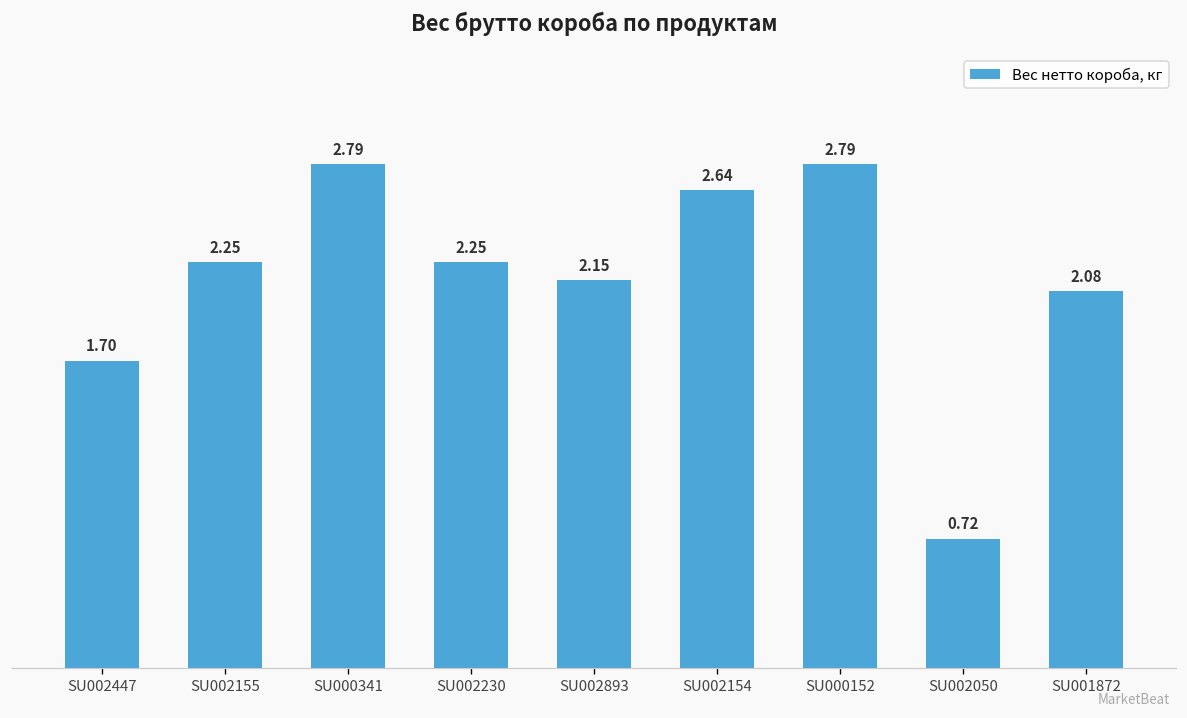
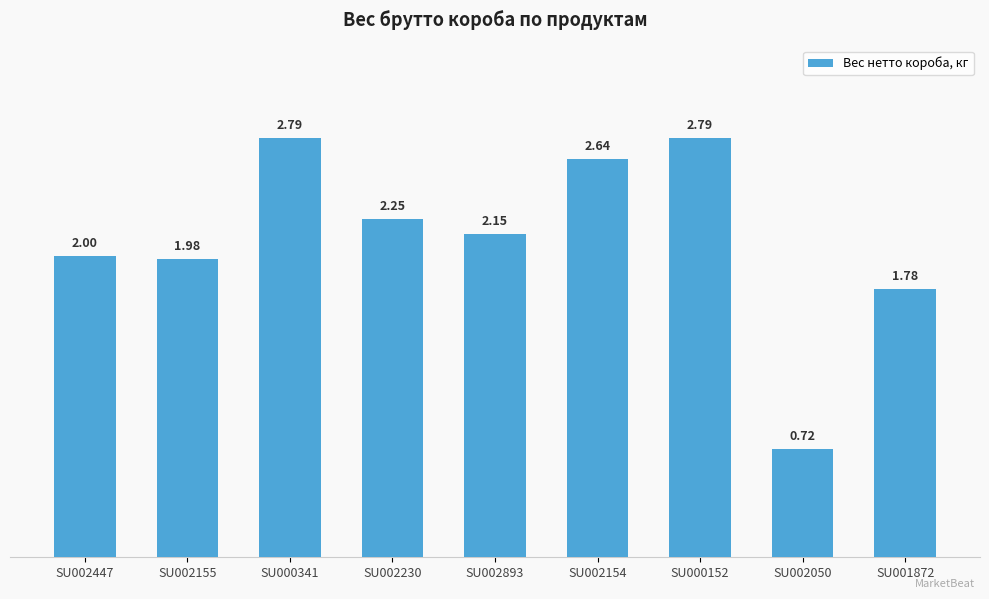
  {
-   "SU002447": 1.70,
-   "SU002155": 2.25,
+   "SU002447": 2.00,
+   "SU002155": 1.98,
    "SU000341": 2.79,
    "SU002230": 2.25,
    "SU002893": 2.15,
    "SU002154": 2.64,
    "SU000152": 2.79,
    "SU002050": 0.72,
-   "SU001872": 2.08
+   "SU001872": 1.78
  }
